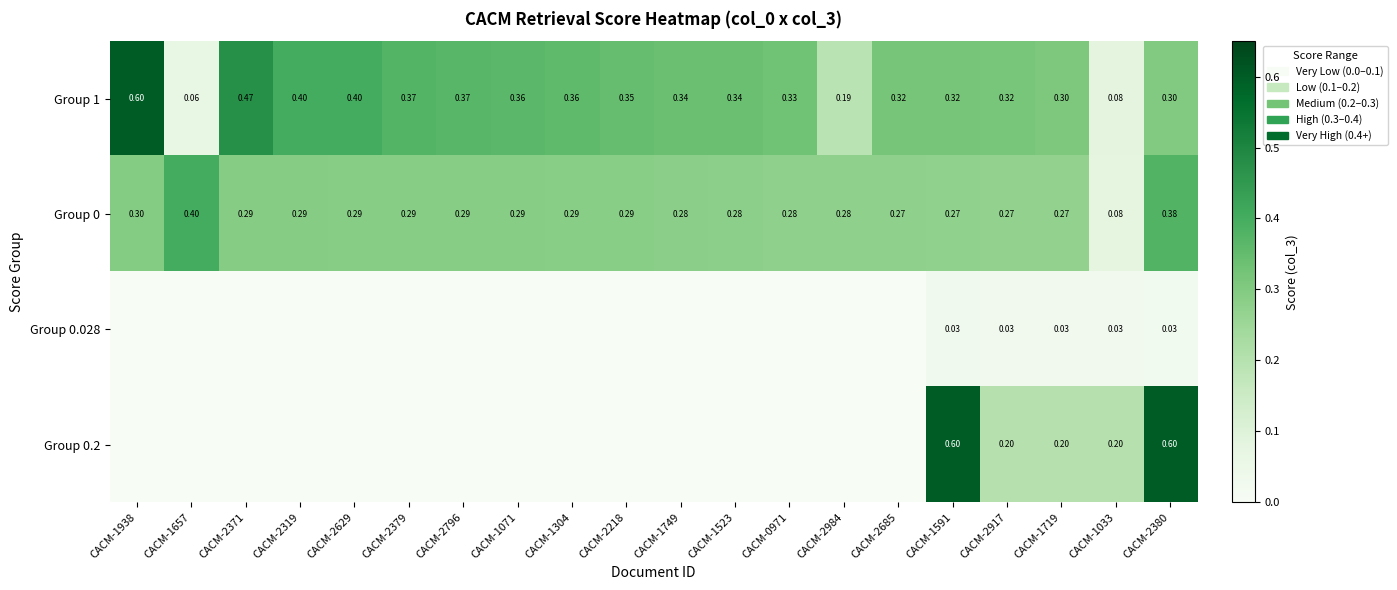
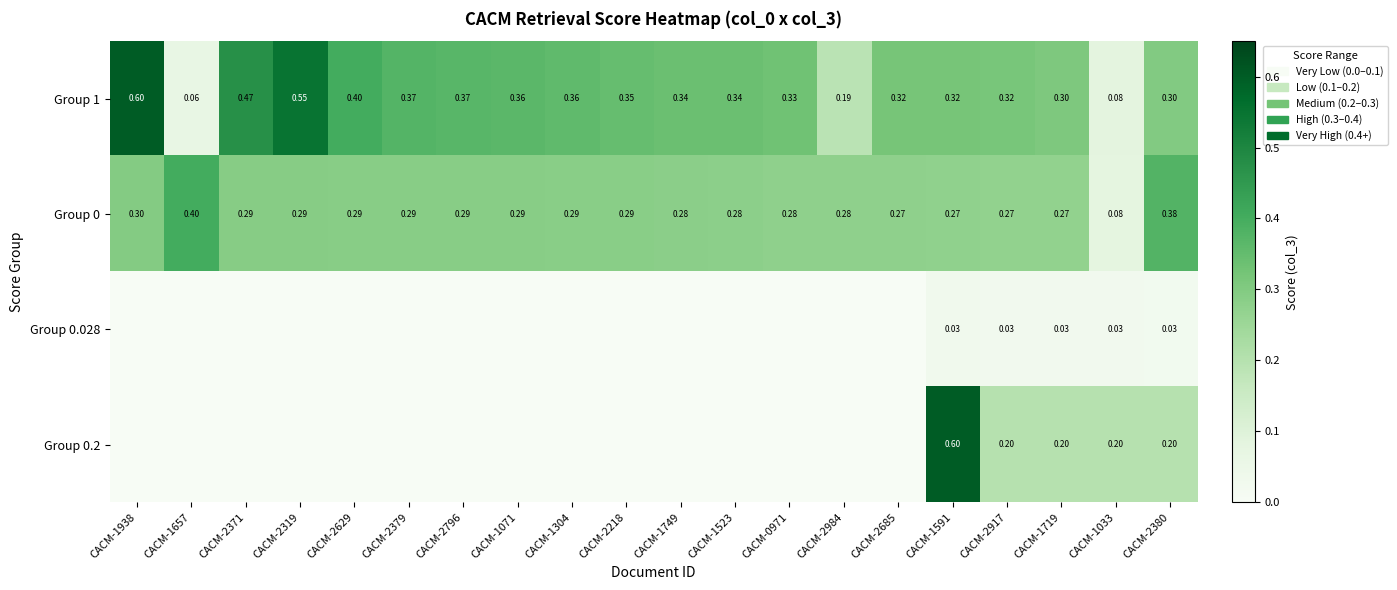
  {
    "Group 1": {
      "CACM-1938": 0.60,
      "CACM-1657": 0.06,
      "CACM-2371": 0.47,
-     "CACM-2319": 0.40,
+     "CACM-2319": 0.55,
      "CACM-2629": 0.40,
      "CACM-2379": 0.37,
      "CACM-2796": 0.37,
      "CACM-1071": 0.36,
      "CACM-1304": 0.36,
      "CACM-2218": 0.35,
      "CACM-1749": 0.34,
      "CACM-1523": 0.34,
      "CACM-0971": 0.33,
      "CACM-2984": 0.19,
      "CACM-2685": 0.32,
      "CACM-1591": 0.32,
      "CACM-2917": 0.32,
      "CACM-1719": 0.30,
      "CACM-1033": 0.08,
      "CACM-2380": 0.30
    },
    "Group 0": {
      "CACM-1938": 0.30,
      "CACM-1657": 0.40,
      "CACM-2371": 0.29,
      "CACM-2319": 0.29,
      "CACM-2629": 0.29,
      "CACM-2379": 0.29,
      "CACM-2796": 0.29,
      "CACM-1071": 0.29,
      "CACM-1304": 0.29,
      "CACM-2218": 0.29,
      "CACM-1749": 0.28,
      "CACM-1523": 0.28,
      "CACM-0971": 0.28,
      "CACM-2984": 0.28,
      "CACM-2685": 0.27,
      "CACM-1591": 0.27,
      "CACM-2917": 0.27,
      "CACM-1719": 0.27,
      "CACM-1033": 0.08,
      "CACM-2380": 0.38
    },
    "Group 0.028": {
      "CACM-1591": 0.03,
      "CACM-2917": 0.03,
      "CACM-1719": 0.03,
      "CACM-1033": 0.03,
      "CACM-2380": 0.03
    },
    "Group 0.2": {
      "CACM-1591": 0.60,
      "CACM-2917": 0.20,
      "CACM-1719": 0.20,
      "CACM-1033": 0.20,
-     "CACM-2380": 0.60
+     "CACM-2380": 0.20
    }
  }
